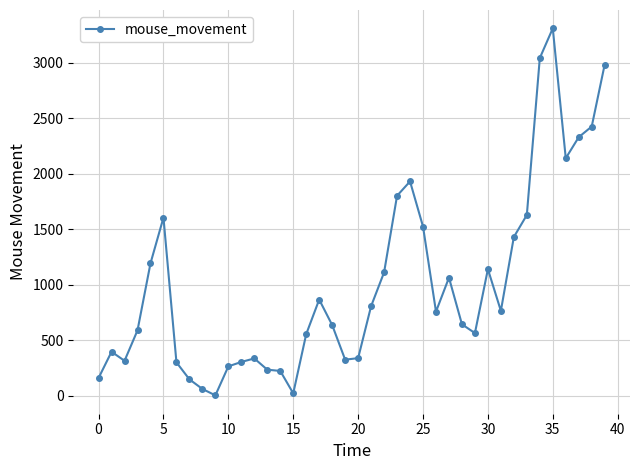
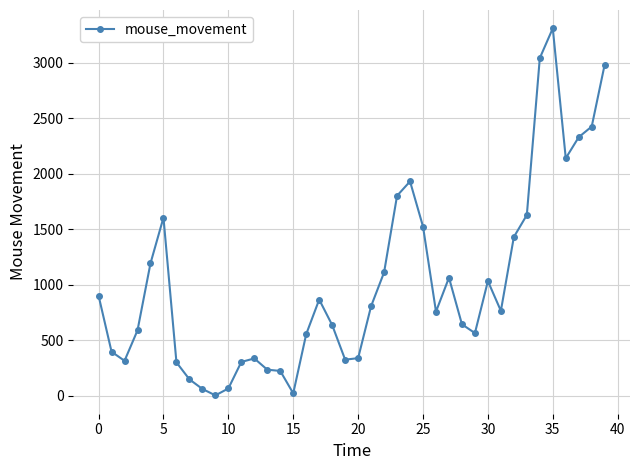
  {
-   "0": 160,
+   "0": 900,
    "5": 1600,
-   "10": 260,
+   "10": 60,
    "15": 20,
    "20": 340,
    "25": 1520,
-   "30": 1140,
+   "30": 1030,
    "35": 3310
  }
